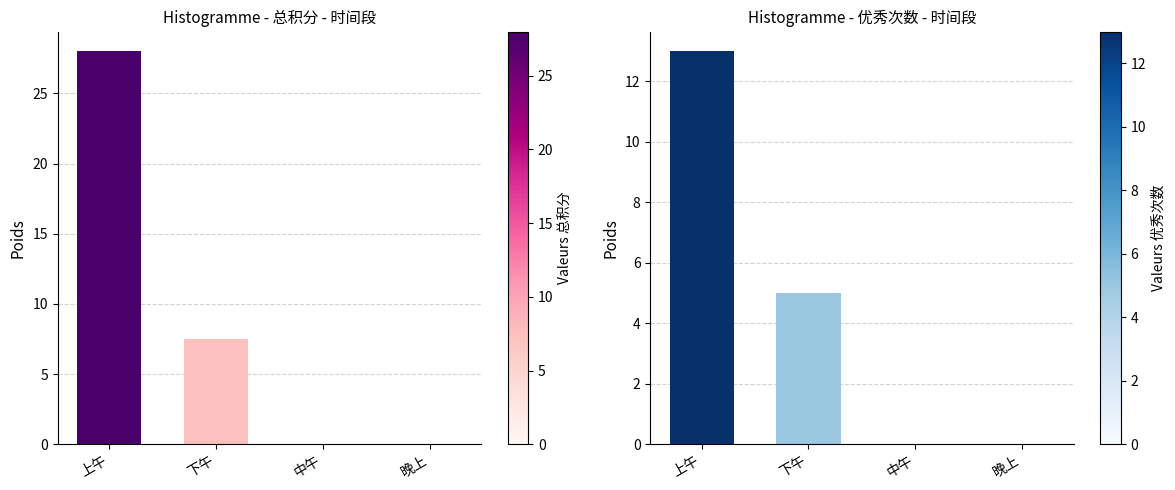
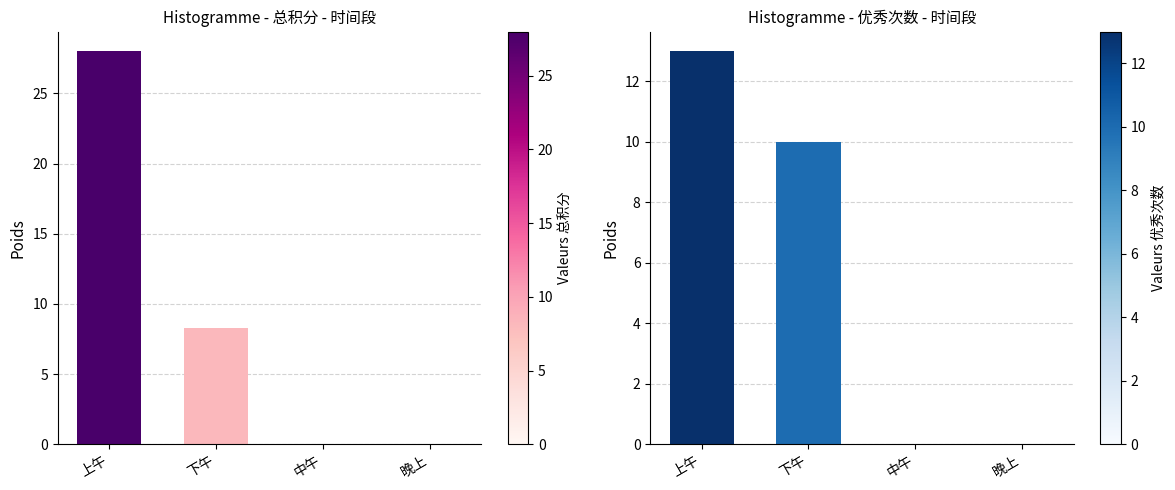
  {
    "Histogramme - 总积分 - 时间段": {
      "上午": 28.0,
-     "下午": 7.5,
+     "下午": 8.3,
      "中午": 0.0,
      "晚上": 0.0
    },
    "Histogramme - 优秀次数 - 时间段": {
      "上午": 13,
-     "下午": 5,
+     "下午": 10,
      "中午": 0,
      "晚上": 0
    }
  }
